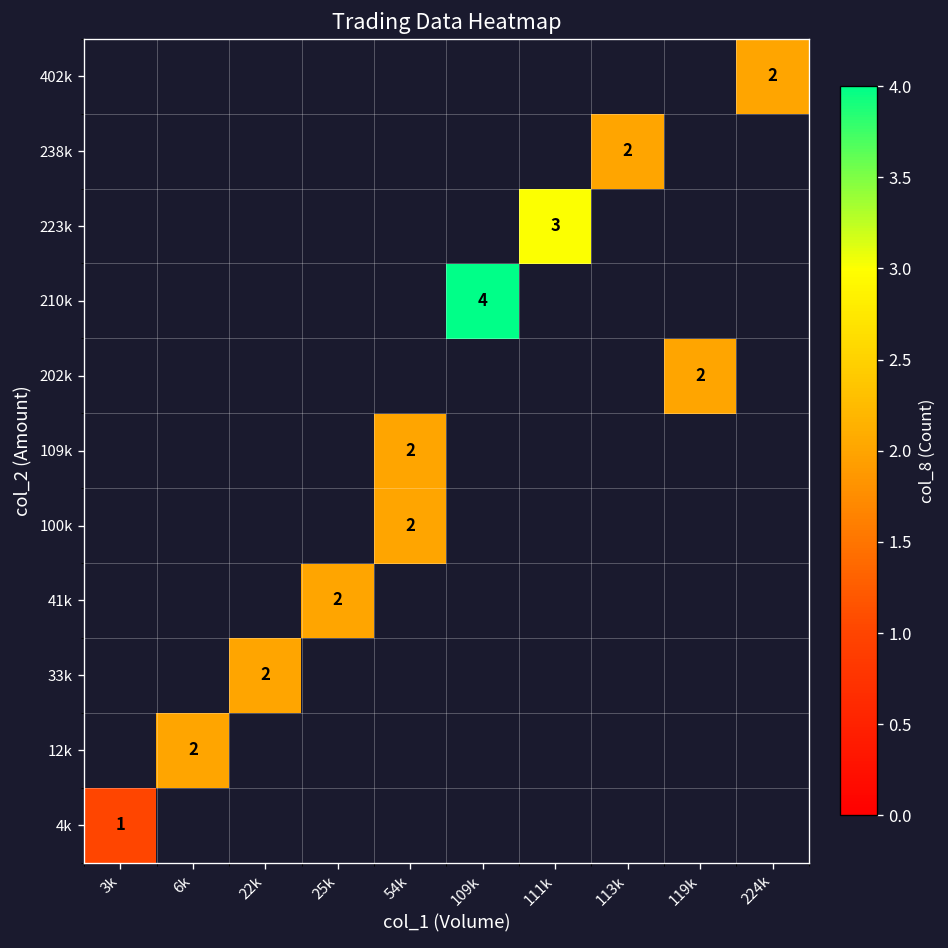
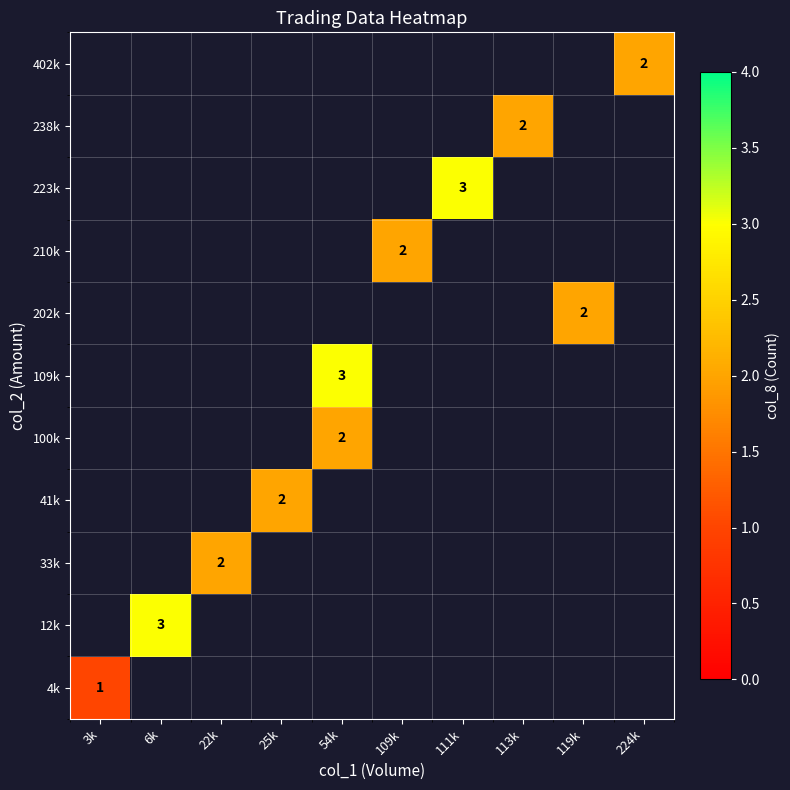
  {
    "402k": {
      "224k": 2
    },
    "238k": {
      "113k": 2
    },
    "223k": {
      "111k": 3
    },
    "210k": {
-     "109k": 4
+     "109k": 2
    },
    "202k": {
      "119k": 2
    },
    "109k": {
-     "54k": 2
+     "54k": 3
    },
    "100k": {
      "54k": 2
    },
    "41k": {
      "25k": 2
    },
    "33k": {
      "22k": 2
    },
    "12k": {
-     "6k": 2
+     "6k": 3
    },
    "4k": {
      "3k": 1
    }
  }
